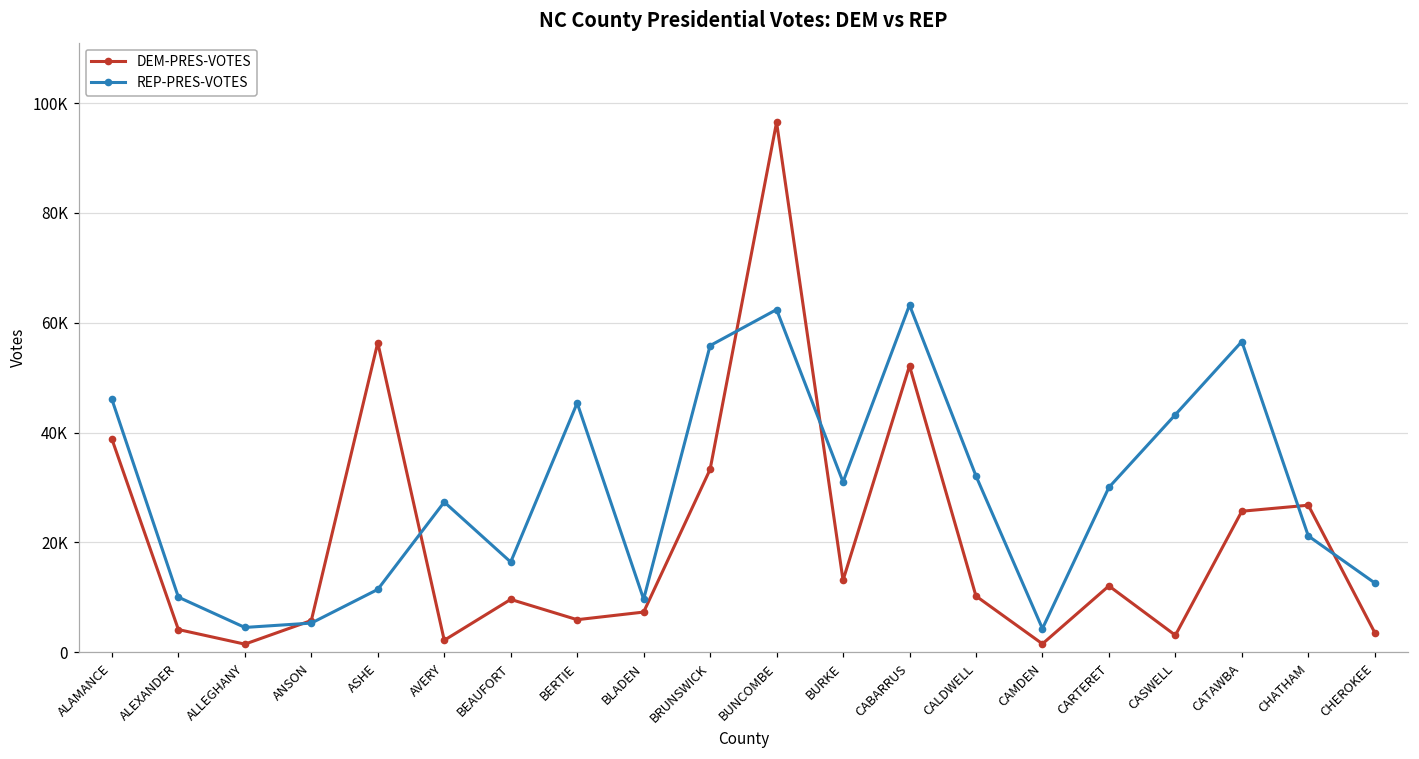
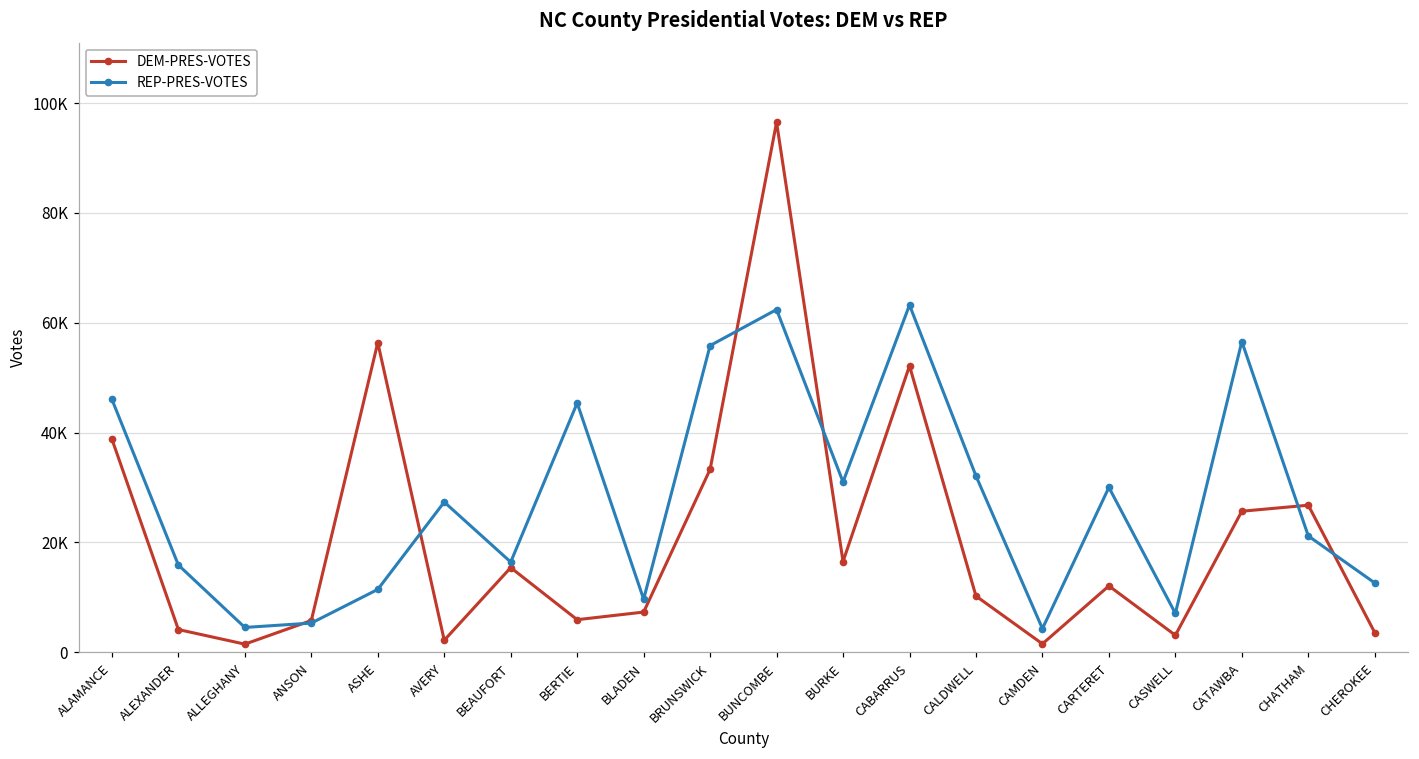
  {
    "DEM-PRES-VOTES": {
      "ALAMANCE": 39000,
      "ALEXANDER": 4000,
      "ALLEGHANY": 1000,
      "ASHE": 56000,
      "AVERY": 2000,
-     "BEAUFORT": 10000,
+     "BEAUFORT": 15000,
      "BERTIE": 6000,
      "BLADEN": 7000,
      "BRUNSWICK": 33000,
      "BUNCOMBE": 97000,
-     "BURKE": 13000,
+     "BURKE": 17000,
      "CABARRUS": 52000,
      "CALDWELL": 10000,
      "CAMDEN": 2000,
      "CARTERET": 12000,
      "CASWELL": 3000,
      "CATAWBA": 26000,
      "CHATHAM": 27000,
      "CHEROKEE": 4000
    },
    "REP-PRES-VOTES": {
      "ALAMANCE": 46000,
-     "ALEXANDER": 10000,
+     "ALEXANDER": 16000,
      "ALLEGHANY": 5000,
      "ASHE": 11000,
      "AVERY": 27000,
      "BEAUFORT": 16000,
      "BERTIE": 45000,
      "BLADEN": 10000,
      "BRUNSWICK": 56000,
      "BUNCOMBE": 62000,
      "BURKE": 31000,
      "CABARRUS": 63000,
      "CALDWELL": 32000,
      "CAMDEN": 4000,
      "CARTERET": 30000,
-     "CASWELL": 43000,
+     "CASWELL": 7000,
      "CATAWBA": 57000,
      "CHATHAM": 21000,
      "CHEROKEE": 13000
    }
  }
